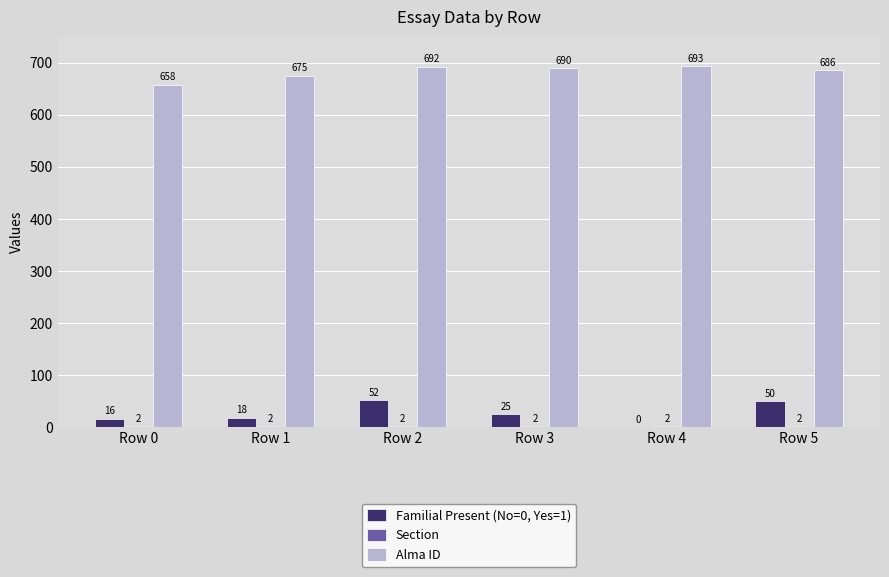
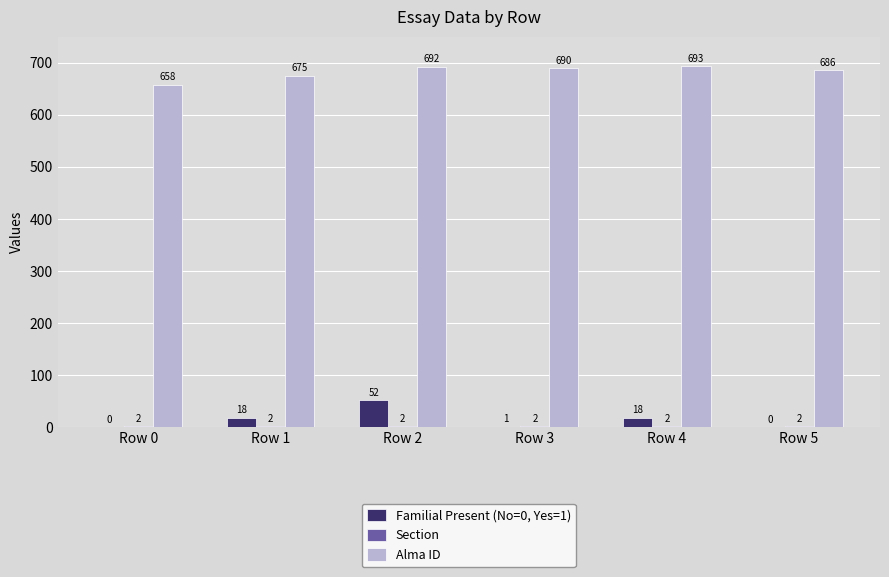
  {
    "Familial Present (No=0, Yes=1)": {
-     "Row 0": 16,
+     "Row 0": 0,
      "Row 1": 18,
      "Row 2": 52,
-     "Row 3": 25,
-     "Row 4": 0,
-     "Row 5": 50
+     "Row 3": 1,
+     "Row 4": 18,
+     "Row 5": 0
    },
    "Section": {
      "Row 0": 2,
      "Row 1": 2,
      "Row 2": 2,
      "Row 3": 2,
      "Row 4": 2,
      "Row 5": 2
    },
    "Alma ID": {
      "Row 0": 658,
      "Row 1": 675,
      "Row 2": 692,
      "Row 3": 690,
      "Row 4": 693,
      "Row 5": 686
    }
  }
